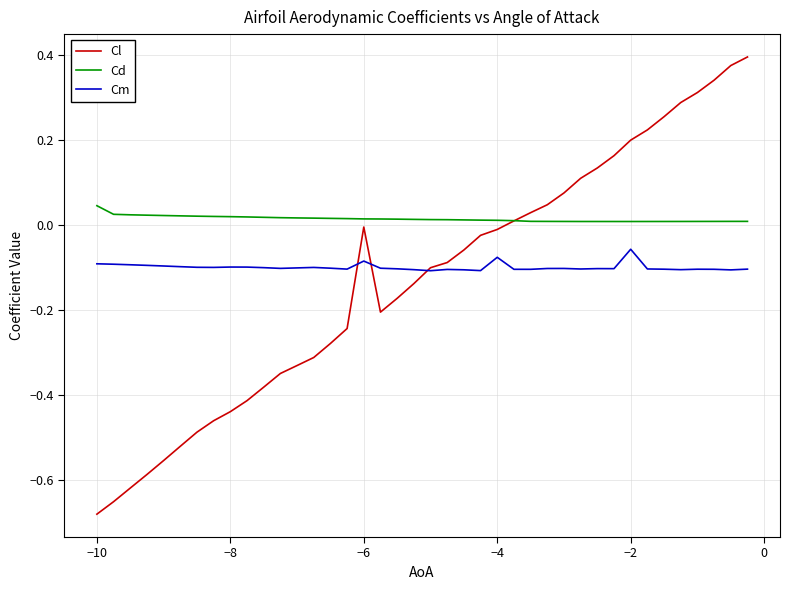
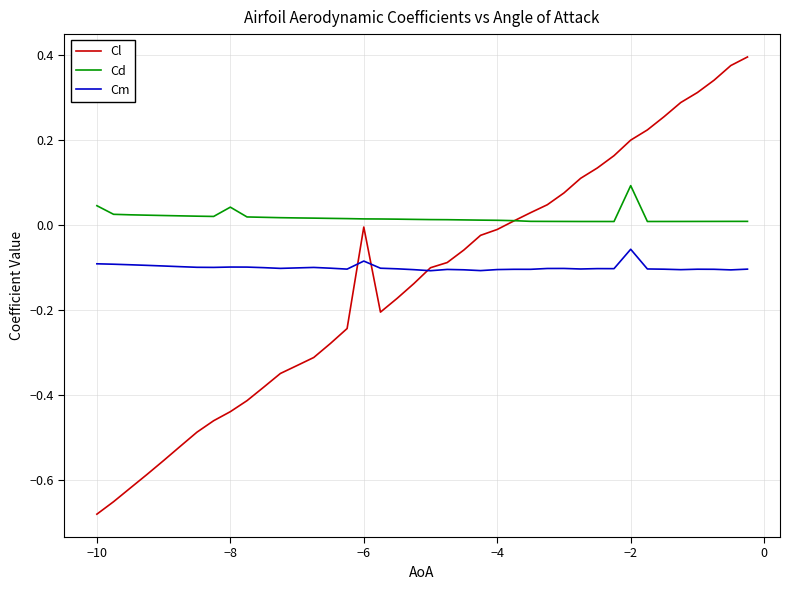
  {
    "Cl": {
      "−10": -0.68,
      "−8": -0.44,
      "−6": -0.01,
      "−4": -0.01,
      "−2": 0.20
    },
    "Cd": {
      "−10": 0.05,
-     "−8": 0.02,
+     "−8": 0.04,
      "−6": 0.01,
      "−4": 0.01,
-     "−2": 0.01
+     "−2": 0.09
    },
    "Cm": {
      "−10": -0.09,
      "−8": -0.10,
      "−6": -0.09,
-     "−4": -0.08,
+     "−4": -0.11,
      "−2": -0.06
    }
  }
